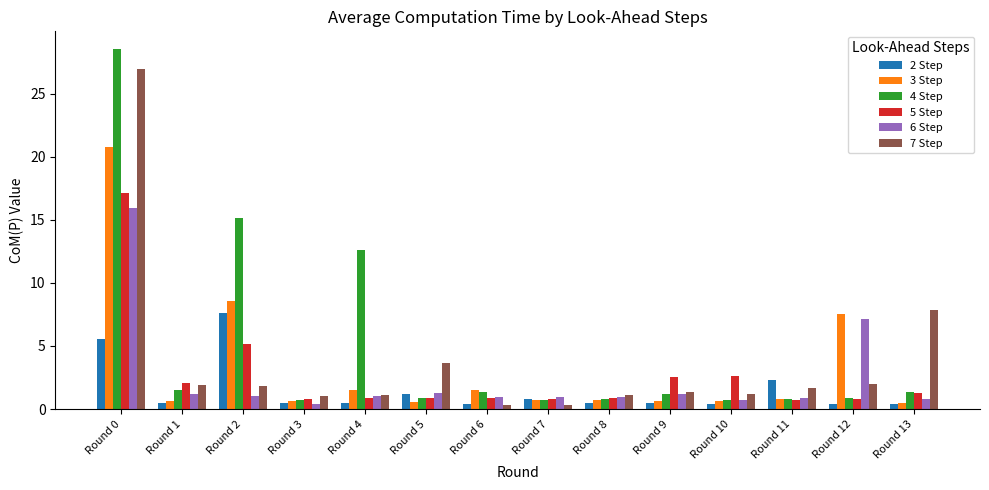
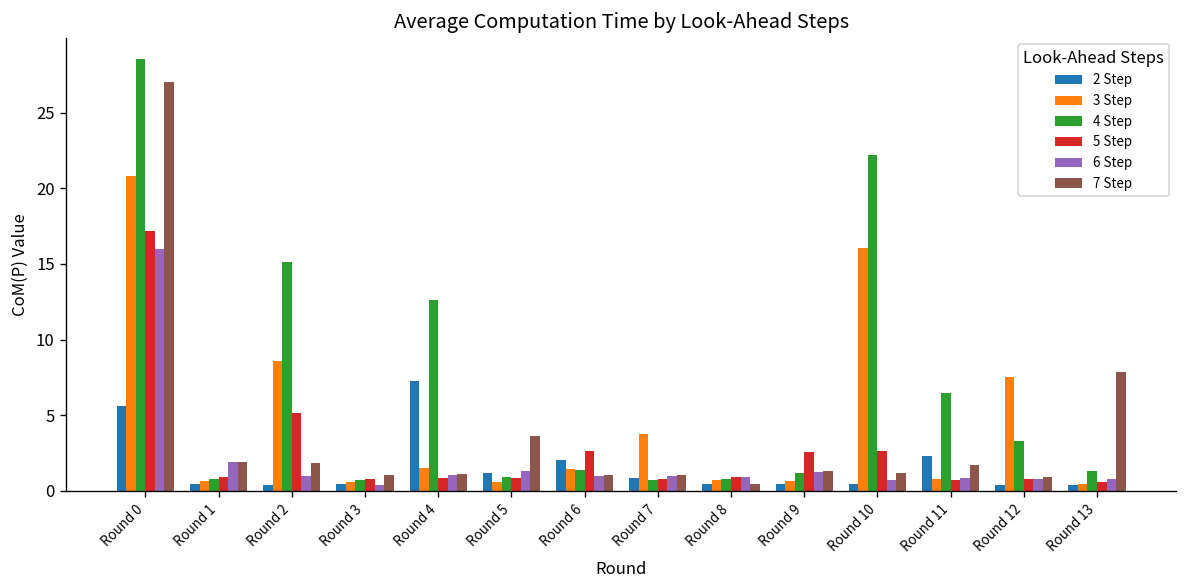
  {
    "2 Step": {
      "Round 0": 5.6,
      "Round 1": 0.5,
-     "Round 2": 7.6,
+     "Round 2": 0.4,
      "Round 3": 0.4,
-     "Round 4": 0.5,
+     "Round 4": 7.2,
      "Round 5": 1.2,
-     "Round 6": 0.4,
+     "Round 6": 2.0,
      "Round 7": 0.8,
      "Round 8": 0.5,
      "Round 9": 0.4,
      "Round 10": 0.4,
      "Round 11": 2.3,
      "Round 12": 0.4,
      "Round 13": 0.4
    },
    "3 Step": {
      "Round 0": 20.8,
      "Round 1": 0.6,
      "Round 2": 8.6,
      "Round 3": 0.6,
      "Round 4": 1.5,
      "Round 5": 0.6,
      "Round 6": 1.5,
-     "Round 7": 0.7,
+     "Round 7": 3.7,
      "Round 8": 0.7,
      "Round 9": 0.6,
-     "Round 10": 0.7,
+     "Round 10": 16.1,
      "Round 11": 0.8,
      "Round 12": 7.5,
      "Round 13": 0.4
    },
    "4 Step": {
      "Round 0": 28.5,
-     "Round 1": 1.5,
+     "Round 1": 0.8,
      "Round 2": 15.2,
      "Round 3": 0.7,
      "Round 4": 12.6,
      "Round 5": 0.9,
      "Round 6": 1.4,
      "Round 7": 0.7,
      "Round 8": 0.8,
      "Round 9": 1.2,
-     "Round 10": 0.7,
-     "Round 11": 0.8,
-     "Round 12": 0.9,
+     "Round 10": 22.2,
+     "Round 11": 6.5,
+     "Round 12": 3.3,
      "Round 13": 1.3
    },
    "5 Step": {
      "Round 0": 17.1,
-     "Round 1": 2.1,
+     "Round 1": 0.9,
      "Round 2": 5.1,
      "Round 3": 0.8,
      "Round 4": 0.9,
      "Round 5": 0.9,
-     "Round 6": 0.8,
+     "Round 6": 2.6,
      "Round 7": 0.8,
      "Round 8": 0.9,
      "Round 9": 2.6,
      "Round 10": 2.6,
      "Round 11": 0.7,
      "Round 12": 0.8,
-     "Round 13": 1.3
+     "Round 13": 0.6
    },
    "6 Step": {
      "Round 0": 16.0,
-     "Round 1": 1.2,
+     "Round 1": 1.9,
      "Round 2": 1.0,
      "Round 3": 0.4,
      "Round 4": 1.0,
      "Round 5": 1.3,
      "Round 6": 1.0,
      "Round 7": 1.0,
      "Round 8": 0.9,
      "Round 9": 1.2,
      "Round 10": 0.7,
      "Round 11": 0.9,
-     "Round 12": 7.1,
+     "Round 12": 0.8,
      "Round 13": 0.8
    },
    "7 Step": {
      "Round 0": 27.0,
      "Round 1": 1.9,
      "Round 2": 1.8,
      "Round 3": 1.0,
      "Round 4": 1.1,
      "Round 5": 3.6,
-     "Round 6": 0.3,
-     "Round 7": 0.3,
-     "Round 8": 1.1,
+     "Round 6": 1.0,
+     "Round 7": 1.0,
+     "Round 8": 0.4,
      "Round 9": 1.3,
      "Round 10": 1.2,
      "Round 11": 1.7,
-     "Round 12": 2.0,
+     "Round 12": 0.9,
      "Round 13": 7.9
    }
  }
